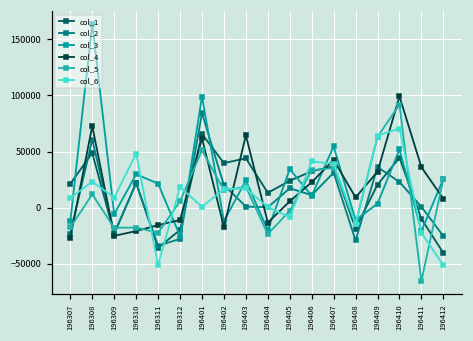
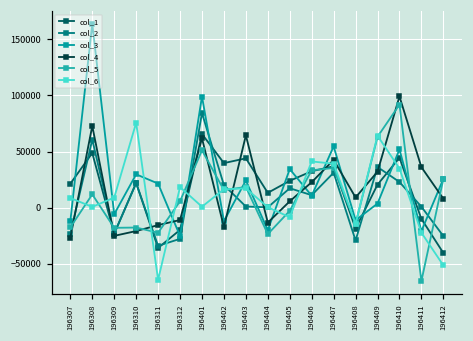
  {
    "col_6": {
      "196307": 8000,
-     "196308": 23000,
+     "196308": 1000,
      "196309": 9000,
-     "196310": 48000,
-     "196311": -51000,
+     "196310": 76000,
+     "196311": -64000,
      "196312": 18000,
      "196401": 1000,
      "196405": -9000,
      "196406": 41000,
-     "196410": 71000,
+     "196410": 35000,
      "196412": -52000
    }
  }
